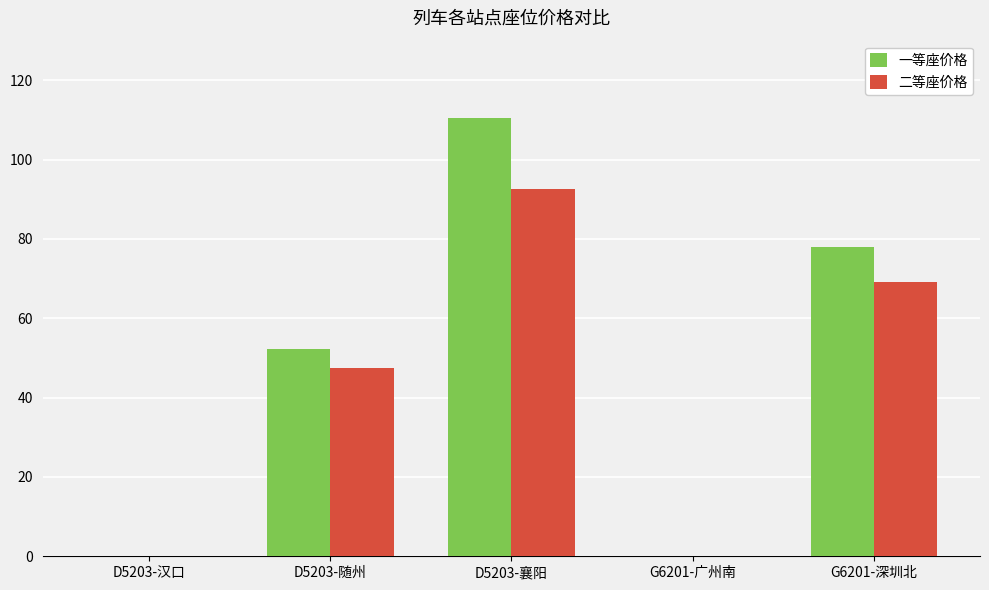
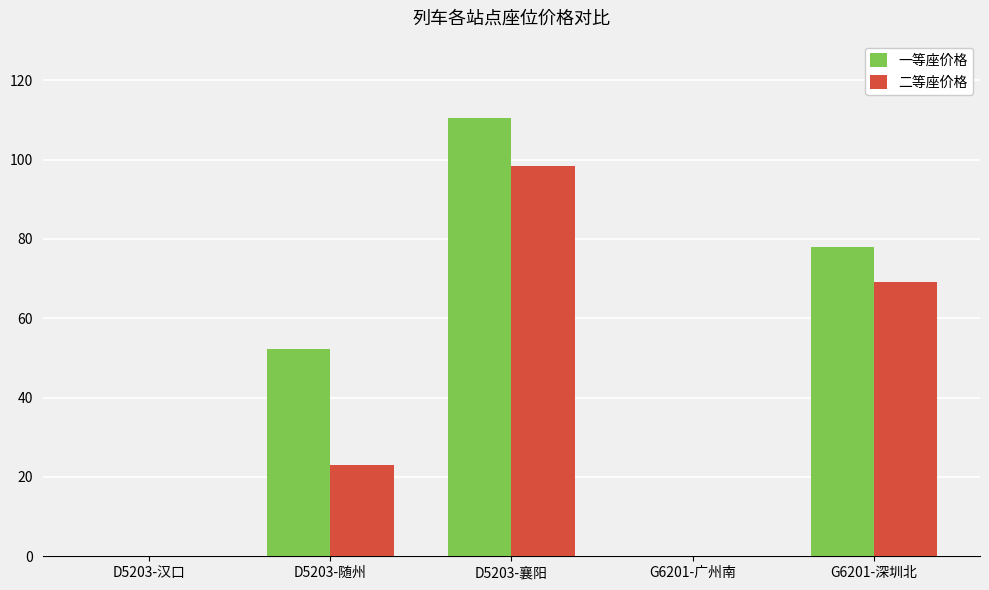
  {
    "一等座价格": {
      "D5203-汉口": 0,
      "D5203-随州": 52,
      "D5203-襄阳": 111,
      "G6201-广州南": 0,
      "G6201-深圳北": 78
    },
    "二等座价格": {
      "D5203-汉口": 0,
-     "D5203-随州": 48,
-     "D5203-襄阳": 93,
+     "D5203-随州": 23,
+     "D5203-襄阳": 98,
      "G6201-广州南": 0,
      "G6201-深圳北": 69
    }
  }
